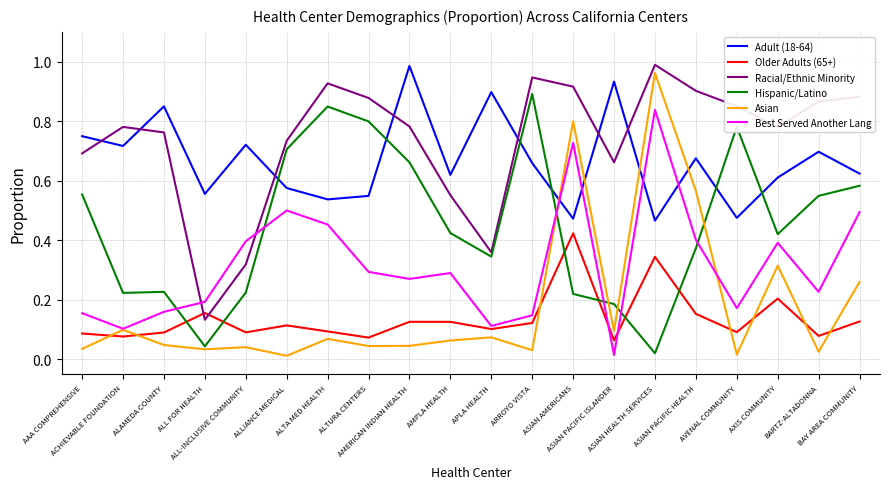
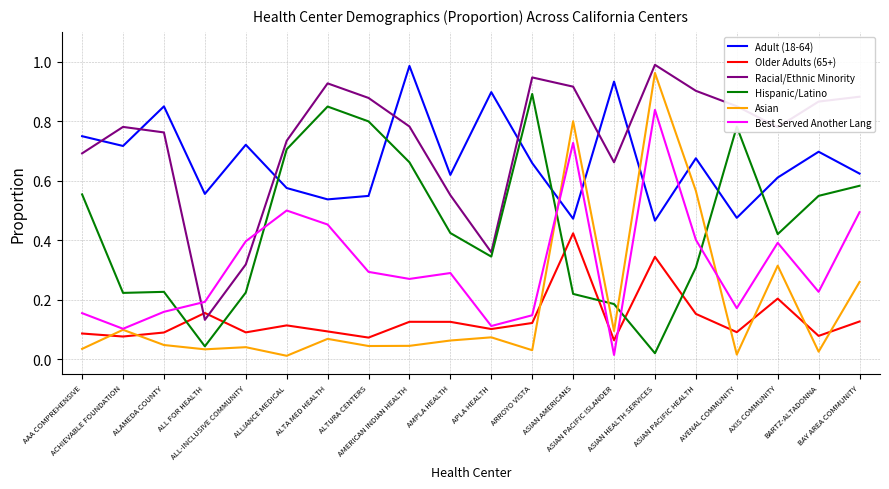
  {
    "Adult (18-64)": {
      "AAA COMPREHENSIVE": 0.75,
      "ACHIEVABLE FOUNDATION": 0.72,
      "ALAMEDA COUNTY": 0.85,
      "ALL FOR HEALTH": 0.56,
      "ALL-INCLUSIVE COMMUNITY": 0.72,
      "ALLIANCE MEDICAL": 0.58,
      "ALTA MED HEALTH": 0.54,
      "ALTURA CENTERS": 0.55,
      "AMERICAN INDIAN HEALTH": 0.99,
      "AMPLA HEALTH": 0.62,
      "APLA HEALTH": 0.90,
      "ARROYO VISTA": 0.66,
      "ASIAN AMERICANS": 0.47,
      "ASIAN PACIFIC ISLANDER": 0.93,
      "ASIAN HEALTH SERVICES": 0.47,
      "ASIAN PACIFIC HEALTH": 0.68,
      "AVENAL COMMUNITY": 0.48,
      "AXIS COMMUNITY": 0.61,
      "BARTZ-ALTADONNA": 0.70,
      "BAY AREA COMMUNITY": 0.62
    },
    "Older Adults (65+)": {
      "AAA COMPREHENSIVE": 0.09,
      "ACHIEVABLE FOUNDATION": 0.08,
      "ALAMEDA COUNTY": 0.09,
      "ALL FOR HEALTH": 0.16,
      "ALL-INCLUSIVE COMMUNITY": 0.09,
      "ALLIANCE MEDICAL": 0.11,
      "ALTA MED HEALTH": 0.09,
      "ALTURA CENTERS": 0.07,
      "AMERICAN INDIAN HEALTH": 0.13,
      "AMPLA HEALTH": 0.13,
      "APLA HEALTH": 0.10,
      "ARROYO VISTA": 0.12,
      "ASIAN AMERICANS": 0.42,
      "ASIAN PACIFIC ISLANDER": 0.06,
      "ASIAN HEALTH SERVICES": 0.34,
      "ASIAN PACIFIC HEALTH": 0.15,
      "AVENAL COMMUNITY": 0.09,
      "AXIS COMMUNITY": 0.20,
      "BARTZ-ALTADONNA": 0.08,
      "BAY AREA COMMUNITY": 0.13
    },
    "Racial/Ethnic Minority": {
      "AAA COMPREHENSIVE": 0.69,
      "ACHIEVABLE FOUNDATION": 0.78,
      "ALAMEDA COUNTY": 0.76,
      "ALL FOR HEALTH": 0.13,
      "ALL-INCLUSIVE COMMUNITY": 0.32,
      "ALLIANCE MEDICAL": 0.73,
      "ALTA MED HEALTH": 0.93,
      "ALTURA CENTERS": 0.88,
      "AMERICAN INDIAN HEALTH": 0.78,
      "AMPLA HEALTH": 0.55,
      "APLA HEALTH": 0.36,
      "ARROYO VISTA": 0.95,
      "ASIAN AMERICANS": 0.92,
      "ASIAN PACIFIC ISLANDER": 0.66,
      "ASIAN HEALTH SERVICES": 0.99,
      "ASIAN PACIFIC HEALTH": 0.90
    },
    "Hispanic/Latino": {
      "AAA COMPREHENSIVE": 0.55,
      "ACHIEVABLE FOUNDATION": 0.22,
      "ALAMEDA COUNTY": 0.23,
      "ALL FOR HEALTH": 0.04,
      "ALL-INCLUSIVE COMMUNITY": 0.22,
      "ALLIANCE MEDICAL": 0.71,
      "ALTA MED HEALTH": 0.85,
      "ALTURA CENTERS": 0.80,
      "AMERICAN INDIAN HEALTH": 0.66,
      "AMPLA HEALTH": 0.42,
      "APLA HEALTH": 0.35,
      "ARROYO VISTA": 0.89,
      "ASIAN AMERICANS": 0.22,
      "ASIAN PACIFIC ISLANDER": 0.19,
      "ASIAN HEALTH SERVICES": 0.02,
-     "ASIAN PACIFIC HEALTH": 0.37,
+     "ASIAN PACIFIC HEALTH": 0.31,
      "AXIS COMMUNITY": 0.42,
      "BARTZ-ALTADONNA": 0.55,
      "BAY AREA COMMUNITY": 0.58
    },
    "Asian": {
      "AAA COMPREHENSIVE": 0.04,
      "ALAMEDA COUNTY": 0.05,
      "ALL FOR HEALTH": 0.03,
      "ALL-INCLUSIVE COMMUNITY": 0.04,
      "ALLIANCE MEDICAL": 0.01,
      "ALTA MED HEALTH": 0.07,
      "ALTURA CENTERS": 0.05,
      "AMERICAN INDIAN HEALTH": 0.05,
      "AMPLA HEALTH": 0.06,
      "APLA HEALTH": 0.07,
      "ARROYO VISTA": 0.03,
      "ASIAN AMERICANS": 0.80,
      "ASIAN PACIFIC ISLANDER": 0.10,
      "ASIAN HEALTH SERVICES": 0.96,
      "ASIAN PACIFIC HEALTH": 0.57,
      "AVENAL COMMUNITY": 0.02,
      "AXIS COMMUNITY": 0.31,
      "BARTZ-ALTADONNA": 0.03,
      "BAY AREA COMMUNITY": 0.26
    },
    "Best Served Another Lang": {
      "AAA COMPREHENSIVE": 0.16,
      "ALAMEDA COUNTY": 0.16,
      "ALL FOR HEALTH": 0.19,
      "ALL-INCLUSIVE COMMUNITY": 0.40,
      "ALLIANCE MEDICAL": 0.50,
      "ALTA MED HEALTH": 0.45,
      "ALTURA CENTERS": 0.29,
      "AMERICAN INDIAN HEALTH": 0.27,
      "AMPLA HEALTH": 0.29,
      "APLA HEALTH": 0.11,
      "ARROYO VISTA": 0.15,
      "ASIAN AMERICANS": 0.73,
      "ASIAN PACIFIC ISLANDER": 0.02,
      "ASIAN HEALTH SERVICES": 0.84,
      "ASIAN PACIFIC HEALTH": 0.40,
      "AVENAL COMMUNITY": 0.17,
      "AXIS COMMUNITY": 0.39,
      "BARTZ-ALTADONNA": 0.23,
      "BAY AREA COMMUNITY": 0.49
    }
  }
